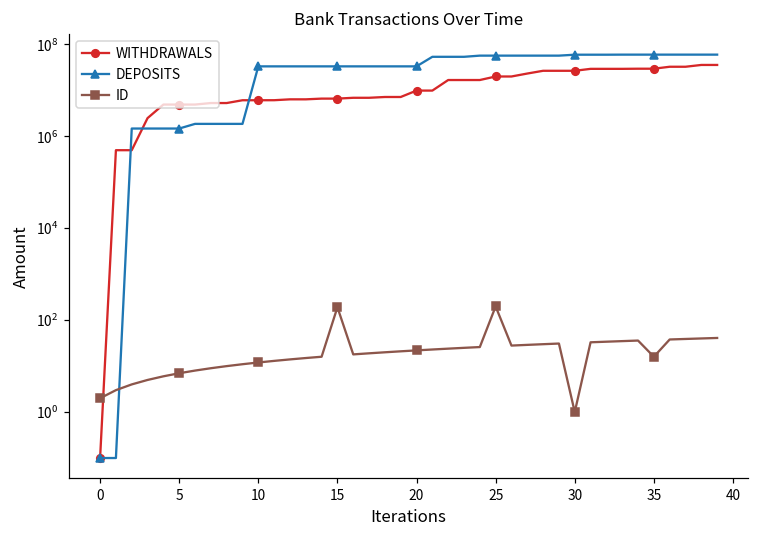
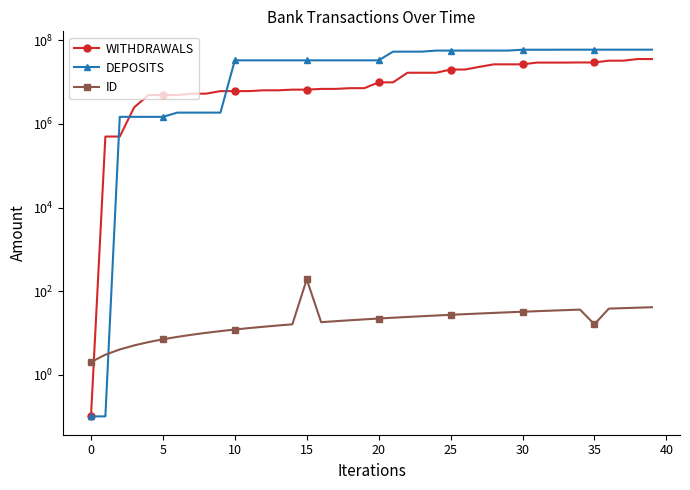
  {
    "WITHDRAWALS": {
      "10": 6000000,
      "15": 7000000,
      "20": 10000000,
      "25": 20000000,
      "30": 30000000,
      "35": 30000000
    },
    "DEPOSITS": {
      "5": 1500000,
      "10": 30000000,
      "15": 30000000,
      "20": 30000000,
      "25": 60000000,
      "30": 60000000,
      "35": 60000000
    },
    "ID": {
      "0": 2,
      "5": 7,
      "10": 12,
      "15": 200,
      "20": 20,
-     "25": 200,
-     "30": 1,
+     "25": 30,
+     "30": 30,
      "35": 16
    }
  }
